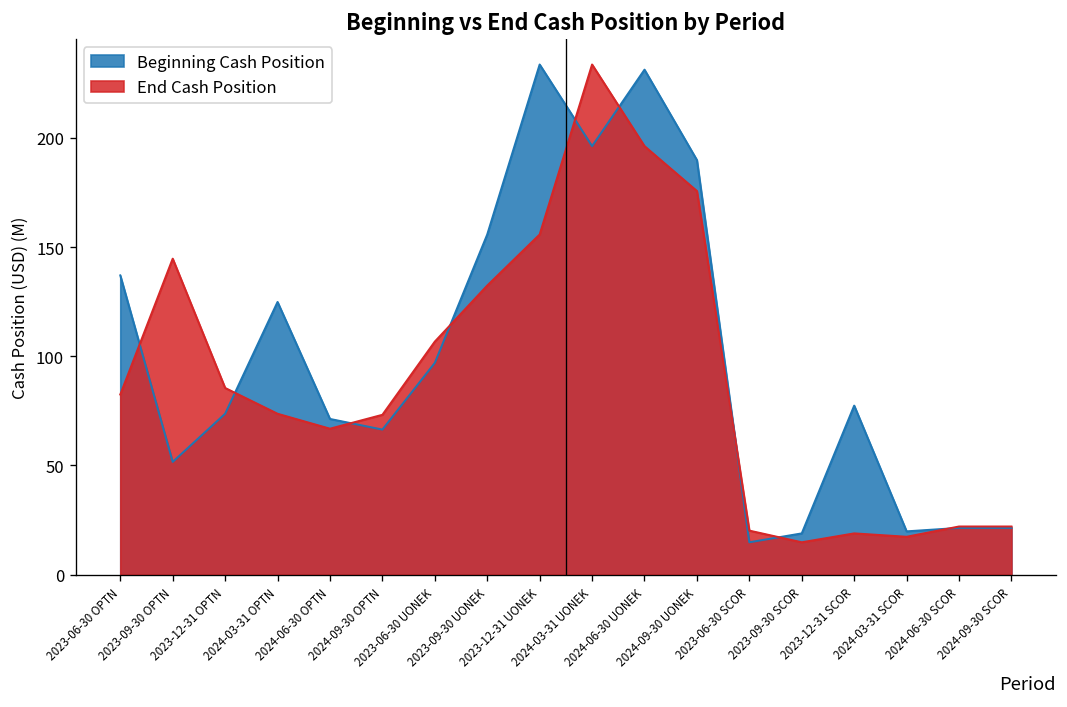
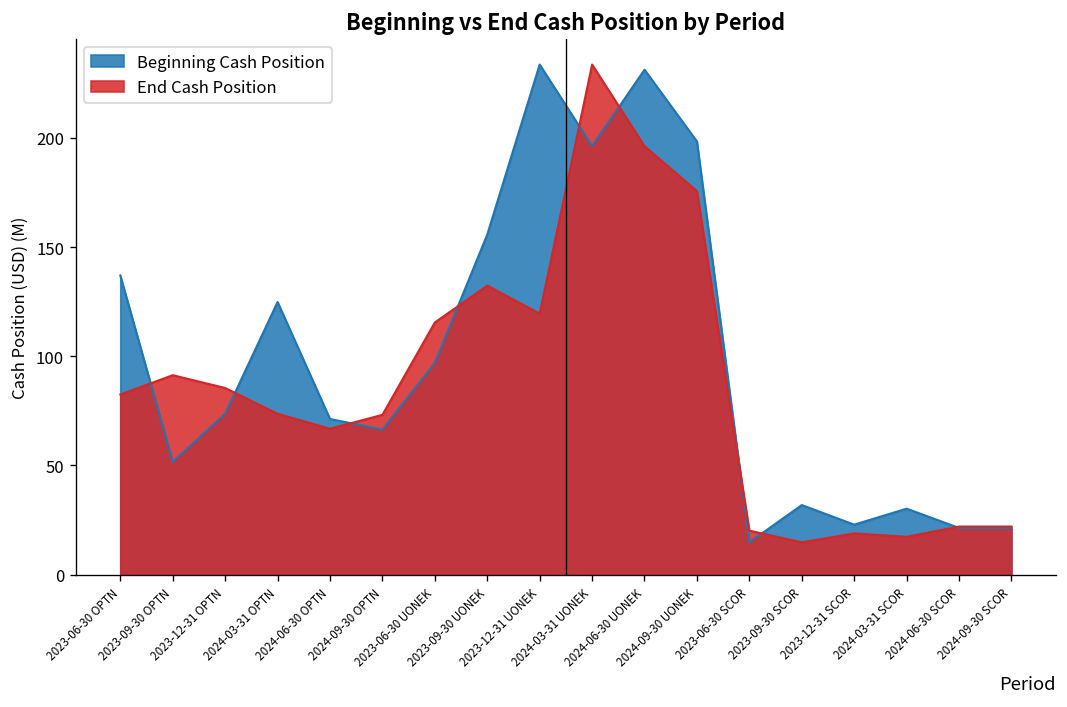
  {
    "Beginning Cash Position": {
      "2023-06-30 OPTN": 137,
      "2023-09-30 OPTN": 52,
      "2023-12-31 OPTN": 74,
      "2024-03-31 OPTN": 125,
      "2024-06-30 OPTN": 71,
      "2024-09-30 OPTN": 66,
      "2023-06-30 UONEK": 97,
      "2023-09-30 UONEK": 156,
      "2023-12-31 UONEK": 234,
      "2024-03-31 UONEK": 196,
      "2024-06-30 UONEK": 231,
-     "2024-09-30 UONEK": 190,
+     "2024-09-30 UONEK": 198,
      "2023-06-30 SCOR": 15,
-     "2023-09-30 SCOR": 19,
-     "2023-12-31 SCOR": 77,
-     "2024-03-31 SCOR": 20
+     "2023-09-30 SCOR": 32,
+     "2023-12-31 SCOR": 23,
+     "2024-03-31 SCOR": 30
    },
    "End Cash Position": {
      "2023-06-30 OPTN": 82,
-     "2023-09-30 OPTN": 145,
+     "2023-09-30 OPTN": 91,
      "2023-12-31 OPTN": 85,
      "2024-03-31 OPTN": 74,
      "2024-06-30 OPTN": 67,
      "2024-09-30 OPTN": 73,
-     "2023-06-30 UONEK": 107,
+     "2023-06-30 UONEK": 115,
      "2023-09-30 UONEK": 132,
-     "2023-12-31 UONEK": 156,
+     "2023-12-31 UONEK": 120,
      "2024-03-31 UONEK": 234,
      "2024-06-30 UONEK": 196,
      "2024-09-30 UONEK": 176,
      "2023-06-30 SCOR": 20,
      "2023-09-30 SCOR": 15,
      "2023-12-31 SCOR": 19,
      "2024-03-31 SCOR": 17
    }
  }
